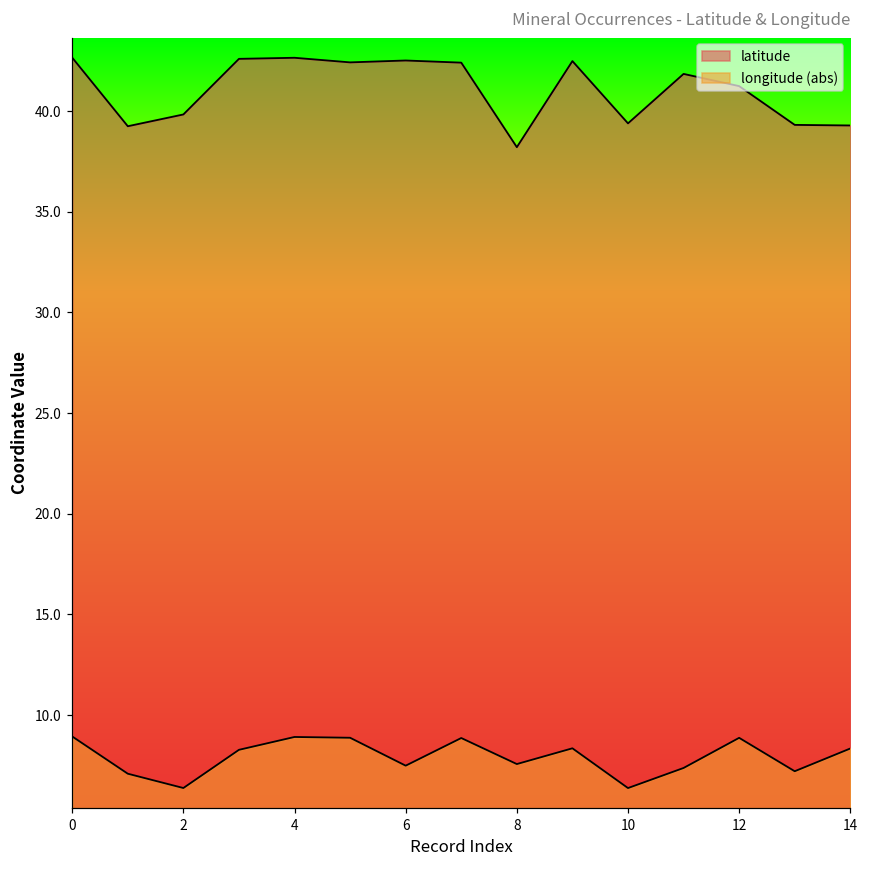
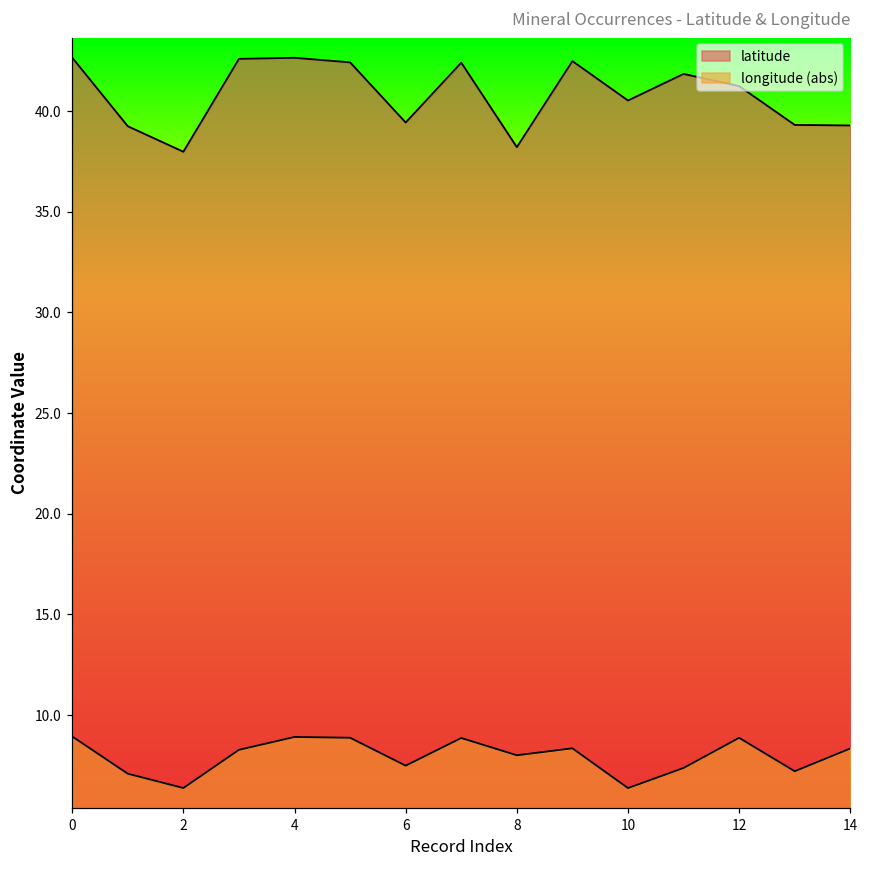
  {
    "latitude": {
      "0": 42.7,
-     "2": 39.8,
+     "2": 38.0,
      "4": 42.7,
-     "6": 42.5,
+     "6": 39.4,
      "8": 38.2,
-     "10": 39.4,
+     "10": 40.5,
      "14": 39.3
    },
    "longitude (abs)": {
      "0": 8.9,
      "2": 6.4,
      "4": 8.9,
      "6": 7.5,
-     "8": 7.6,
+     "8": 8.0,
      "10": 6.4,
      "12": 8.9,
      "14": 8.3
    }
  }
